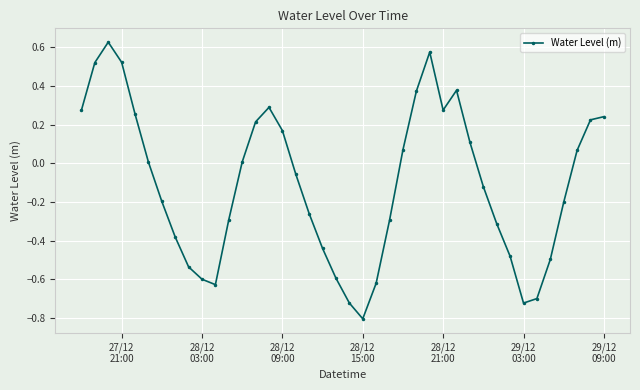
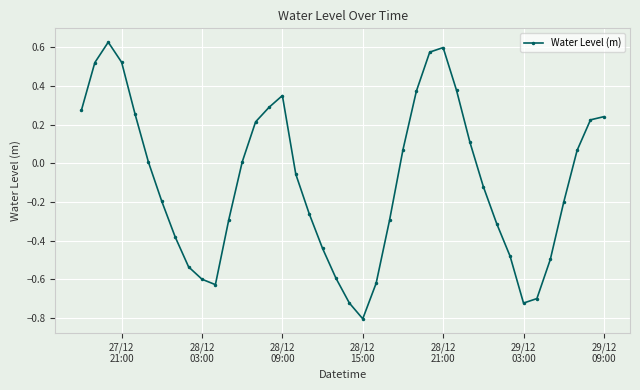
  {
    "27/12 21:00": 0.52,
    "28/12 03:00": -0.60,
-   "28/12 09:00": 0.17,
+   "28/12 09:00": 0.35,
    "28/12 15:00": -0.80,
-   "28/12 21:00": 0.27,
+   "28/12 21:00": 0.60,
    "29/12 03:00": -0.72,
    "29/12 09:00": 0.24
  }
